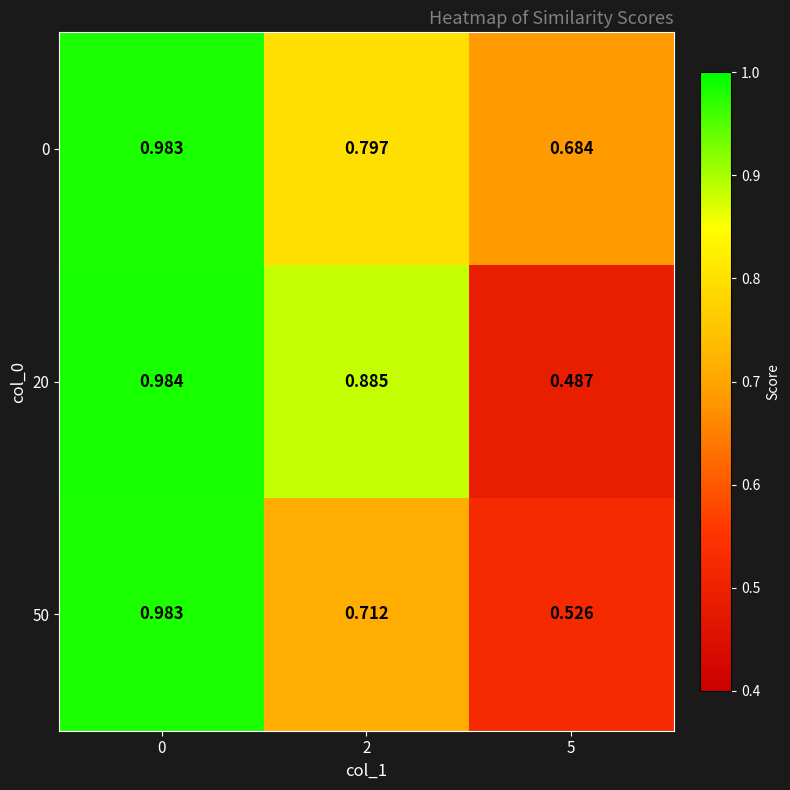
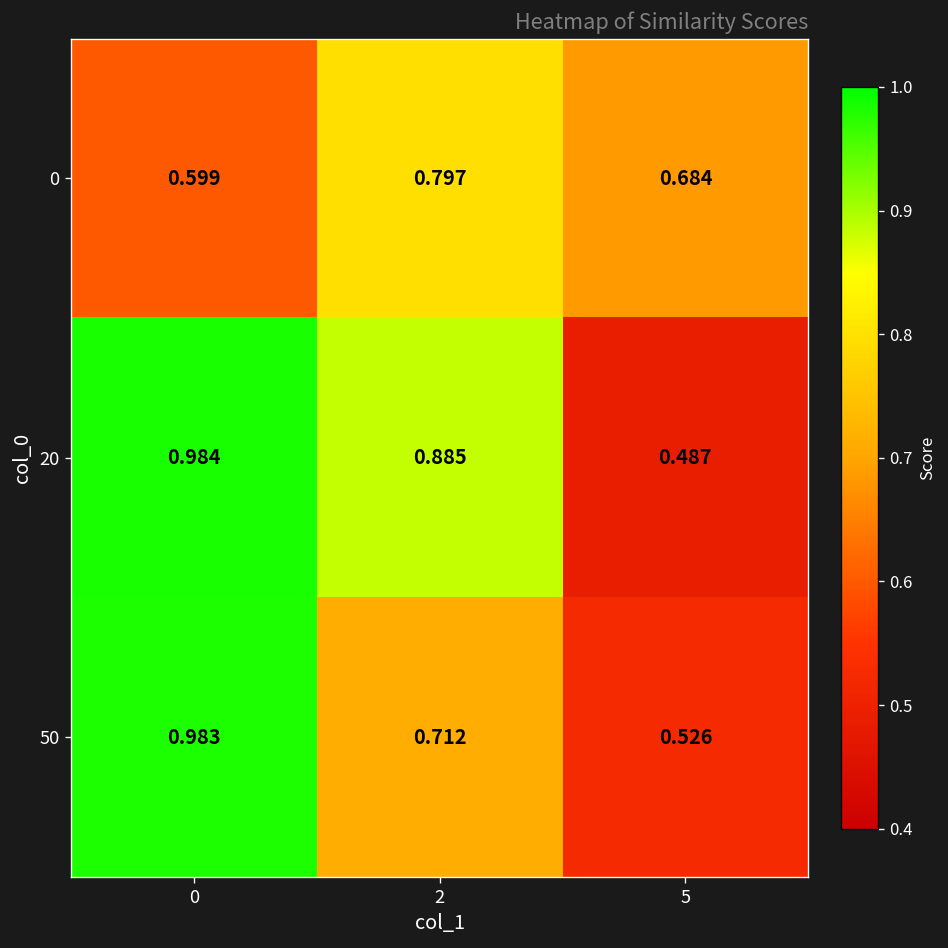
  {
    "0": {
-     "0": 0.983,
+     "0": 0.599,
      "2": 0.797,
      "5": 0.684
    },
    "20": {
      "0": 0.984,
      "2": 0.885,
      "5": 0.487
    },
    "50": {
      "0": 0.983,
      "2": 0.712,
      "5": 0.526
    }
  }
